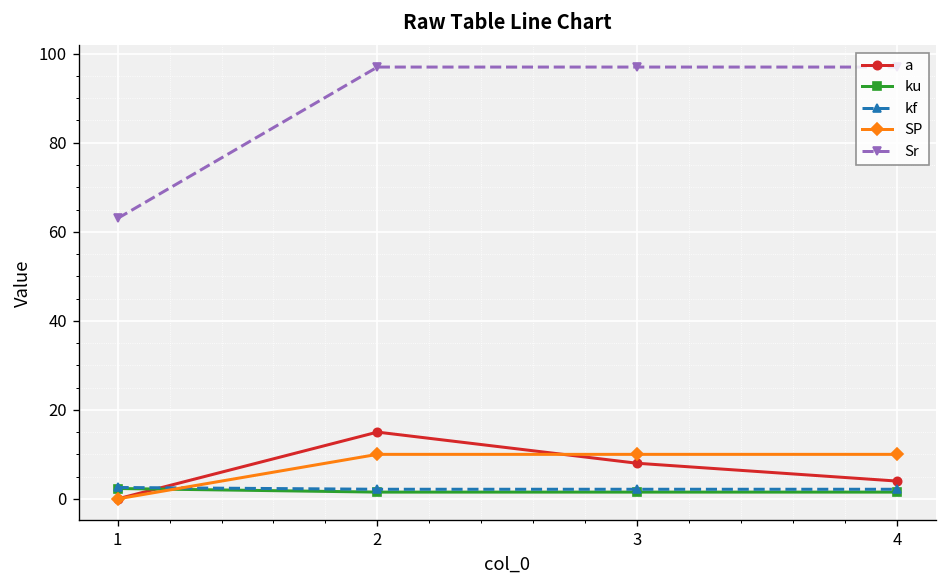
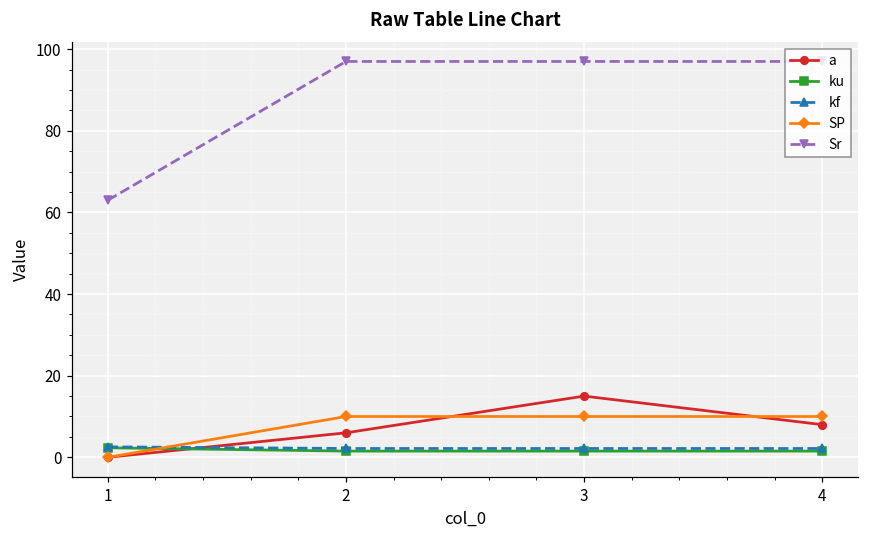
  {
    "a": {
-     "2": 15,
-     "3": 8,
-     "4": 4
+     "2": 6,
+     "3": 15,
+     "4": 8
    },
    "SP": {
      "2": 10,
      "3": 10,
      "4": 10
    },
    "Sr": {
      "1": 63,
      "2": 97,
      "3": 97
    }
  }
